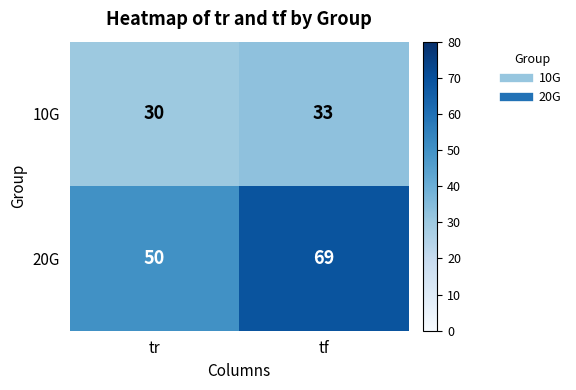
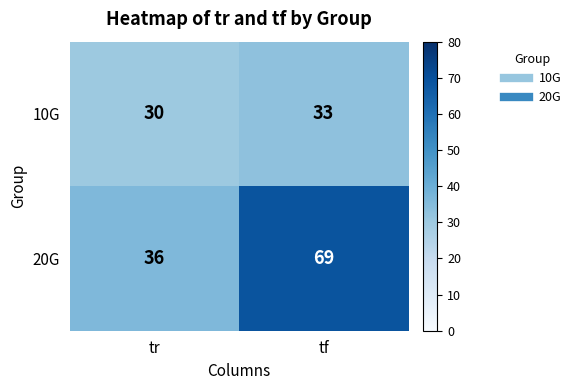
  {
    "10G": {
      "tr": 30,
      "tf": 33
    },
    "20G": {
-     "tr": 50,
+     "tr": 36,
      "tf": 69
    }
  }
